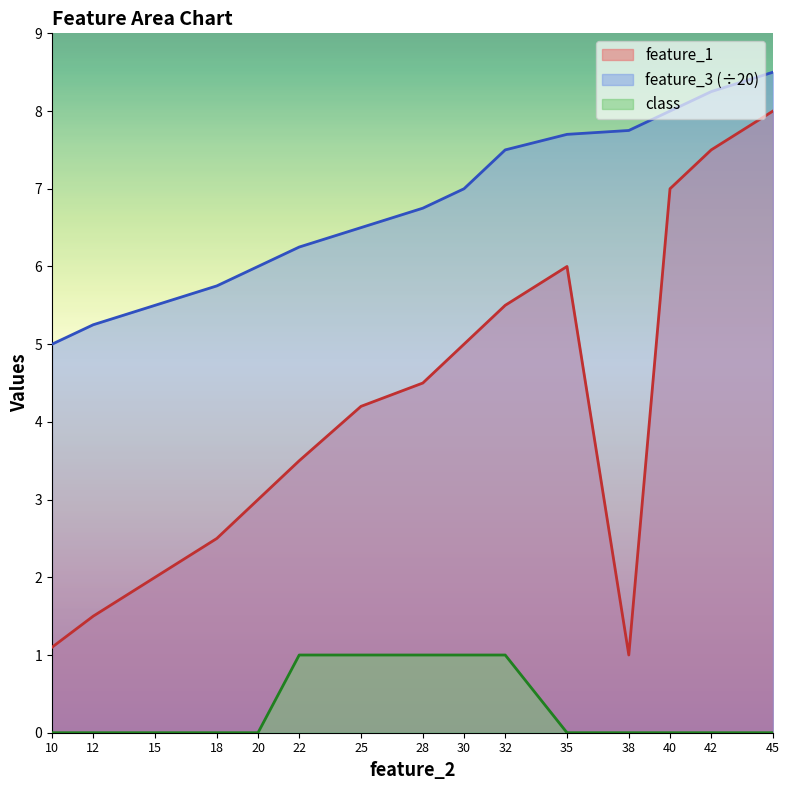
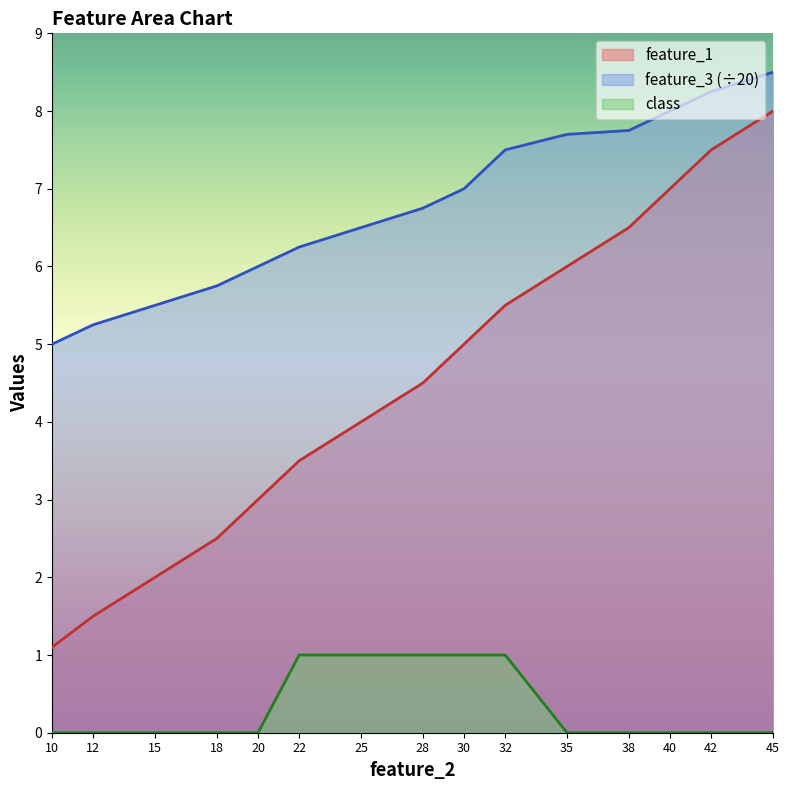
  {
    "feature_1": {
      "10": 1.1,
      "12": 1.5,
      "15": 2.0,
      "18": 2.5,
      "20": 3.0,
      "22": 3.5,
-     "25": 4.2,
+     "25": 4.0,
      "28": 4.5,
      "30": 5.0,
      "32": 5.5,
      "35": 6.0,
-     "38": 1.0,
+     "38": 6.5,
      "40": 7.0,
      "42": 7.5,
      "45": 8.0
    },
    "feature_3 (÷20)": {
      "10": 5.0,
      "12": 5.3,
      "15": 5.5,
      "18": 5.8,
      "20": 6.0,
      "22": 6.3,
      "25": 6.5,
      "28": 6.8,
      "30": 7.0,
      "32": 7.5,
      "35": 7.7,
      "38": 7.8,
      "45": 8.5
    },
    "class": {
      "10": 0.0,
      "12": 0.0,
      "15": 0.0,
      "18": 0.0,
      "20": 0.0,
      "22": 1.0,
      "25": 1.0,
      "28": 1.0,
      "30": 1.0,
      "32": 1.0,
      "35": 0.0,
      "38": 0.0,
      "40": 0.0,
      "42": 0.0,
      "45": 0.0
    }
  }
